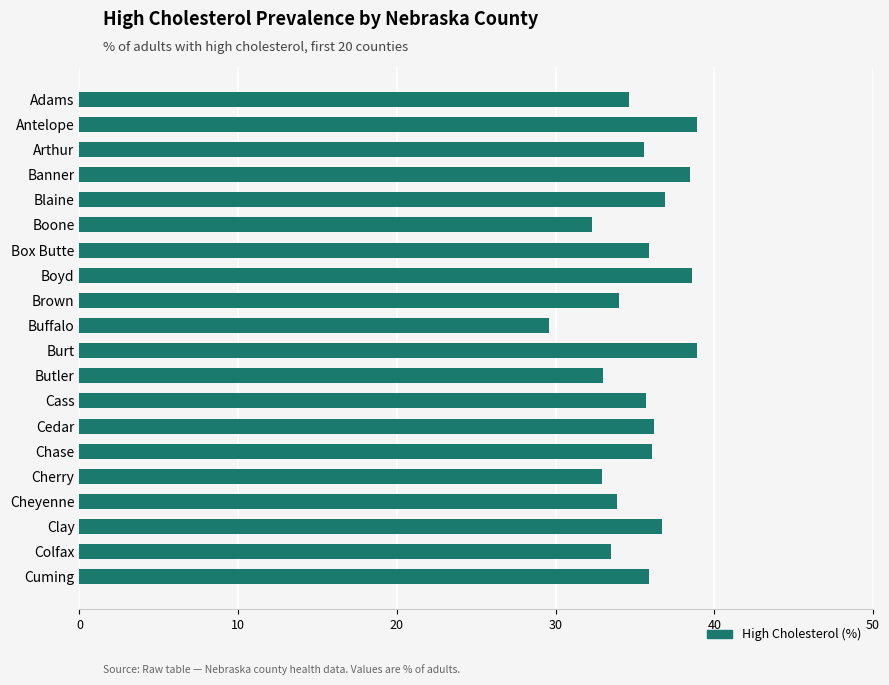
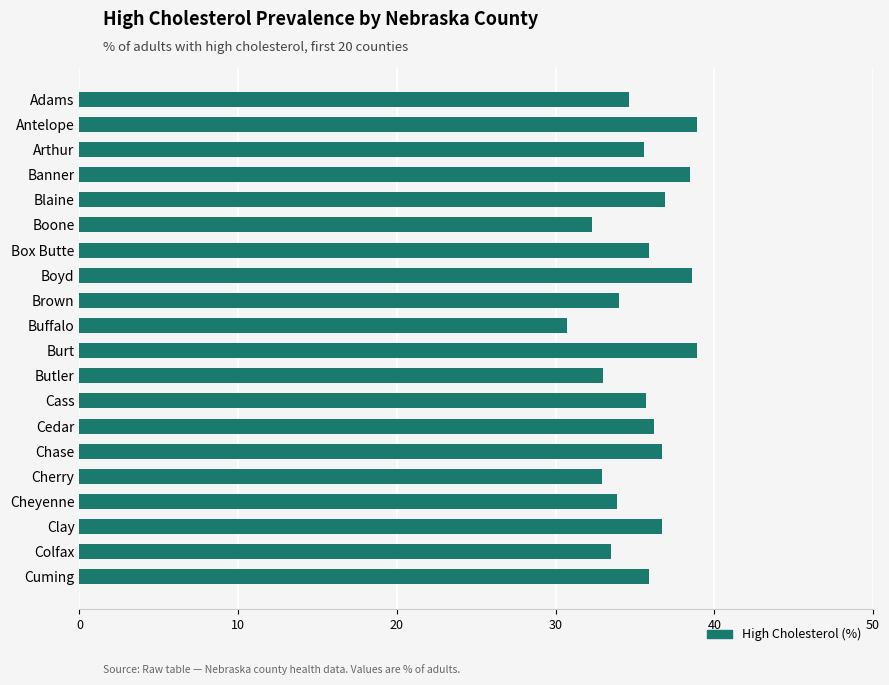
  {
    "Adams": 34.6,
    "Antelope": 38.9,
    "Arthur": 35.6,
    "Banner": 38.5,
    "Blaine": 36.9,
    "Boone": 32.3,
    "Box Butte": 35.9,
    "Boyd": 38.6,
    "Brown": 34.0,
-   "Buffalo": 29.6,
+   "Buffalo": 30.7,
    "Burt": 38.9,
    "Butler": 33.0,
    "Cass": 35.7,
    "Cedar": 36.2,
-   "Chase": 36.1,
+   "Chase": 36.7,
    "Cherry": 32.9,
    "Cheyenne": 33.9,
    "Clay": 36.7,
    "Colfax": 33.5,
    "Cuming": 35.9
  }
